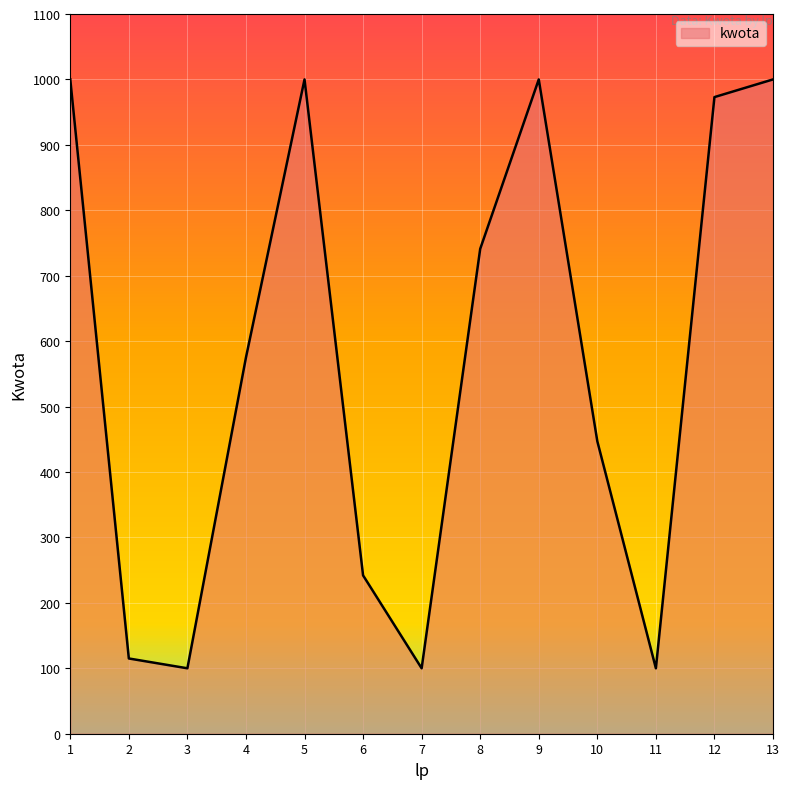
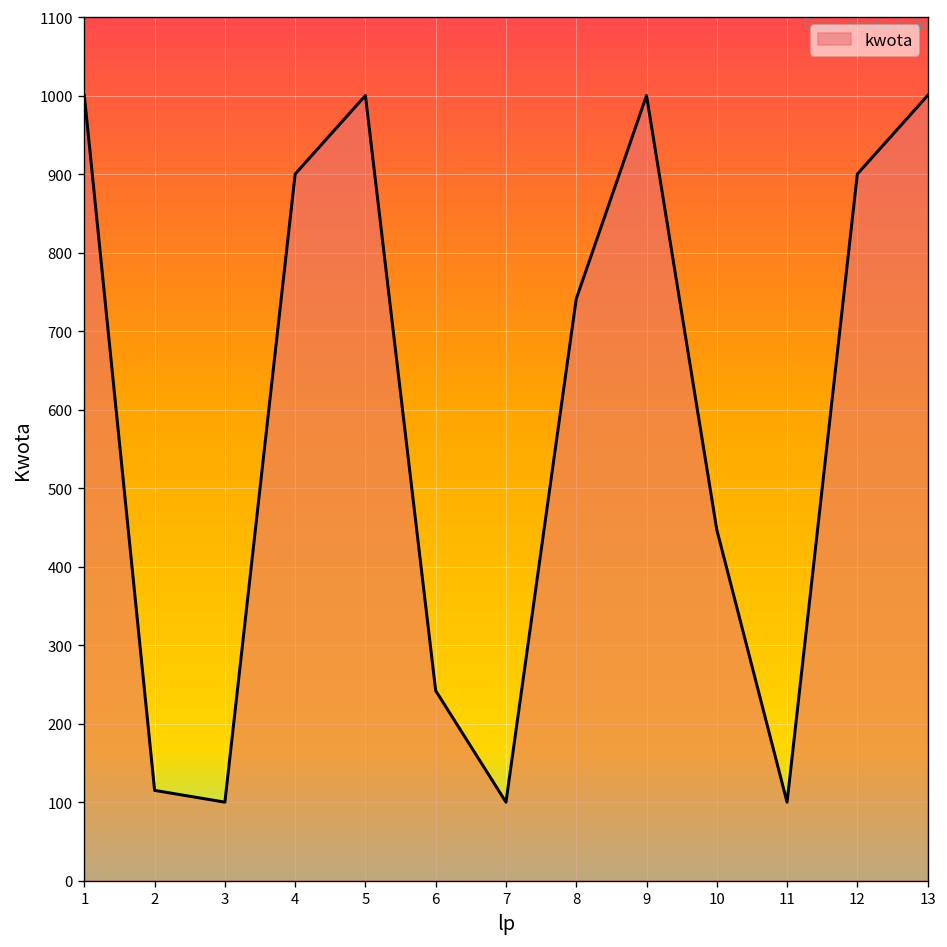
  {
    "1": 1000,
    "2": 120,
    "3": 100,
-   "4": 580,
+   "4": 900,
    "5": 1000,
    "6": 240,
    "7": 100,
    "8": 740,
    "9": 1000,
    "10": 450,
    "11": 100,
-   "12": 970,
+   "12": 900,
    "13": 1000
  }
